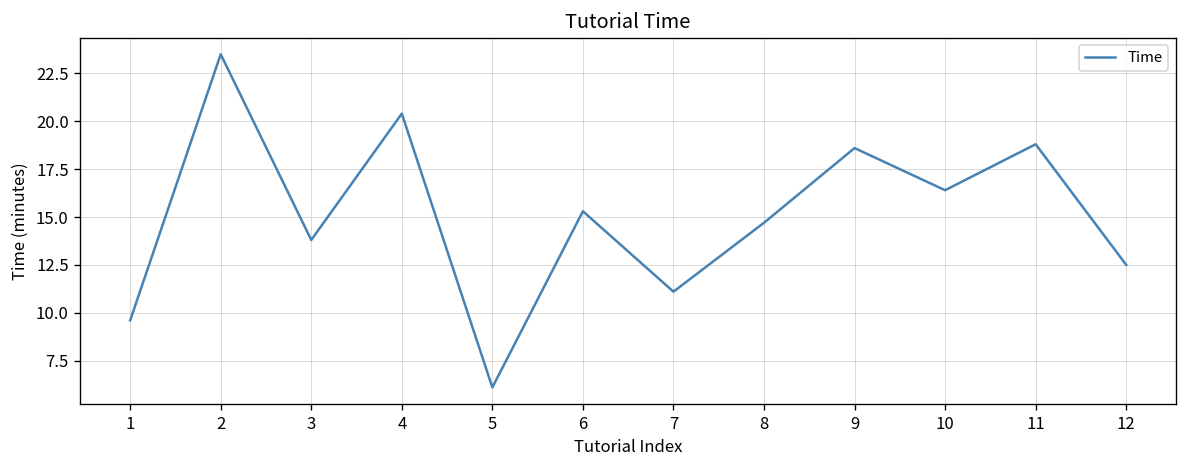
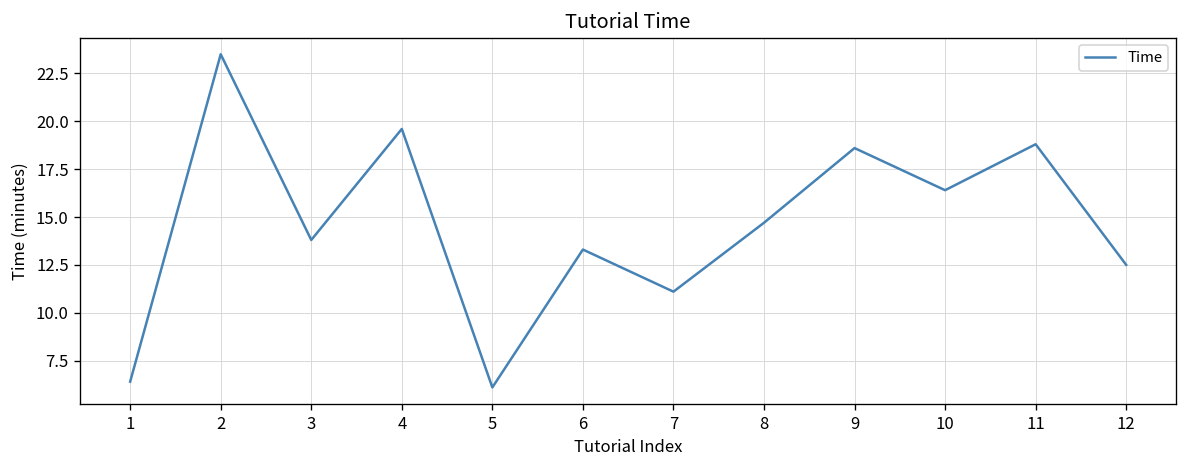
  {
-   "1": 9.6,
+   "1": 6.4,
    "2": 23.5,
    "3": 13.8,
-   "4": 20.4,
+   "4": 19.6,
    "5": 6.1,
-   "6": 15.3,
+   "6": 13.3,
    "7": 11.1,
    "8": 14.7,
    "9": 18.6,
    "10": 16.4,
    "11": 18.8,
    "12": 12.5
  }
